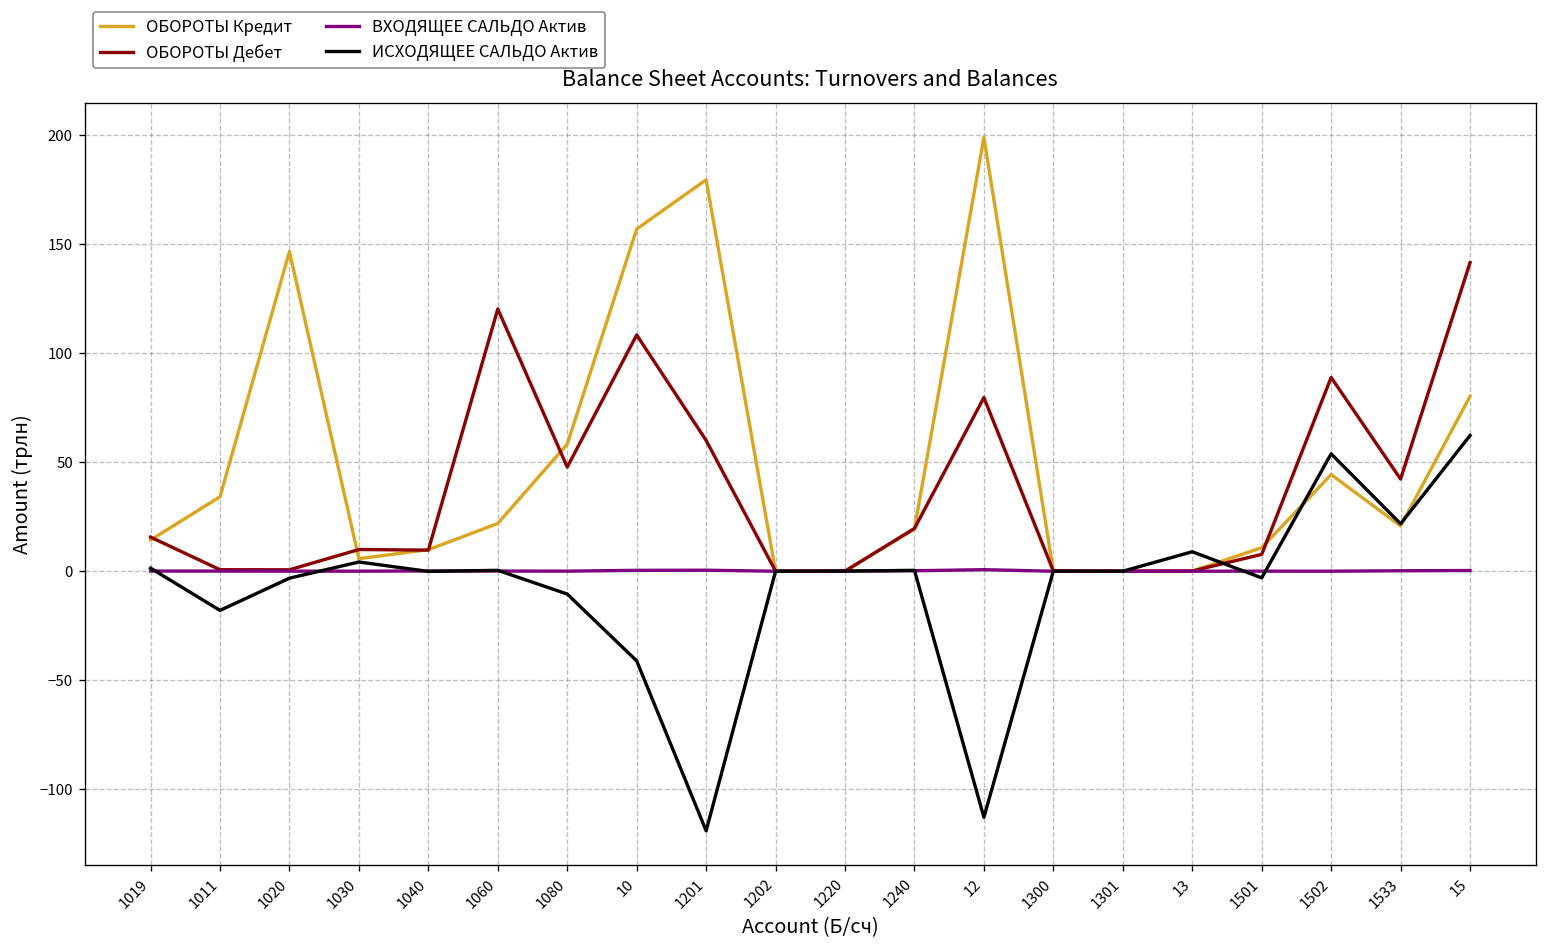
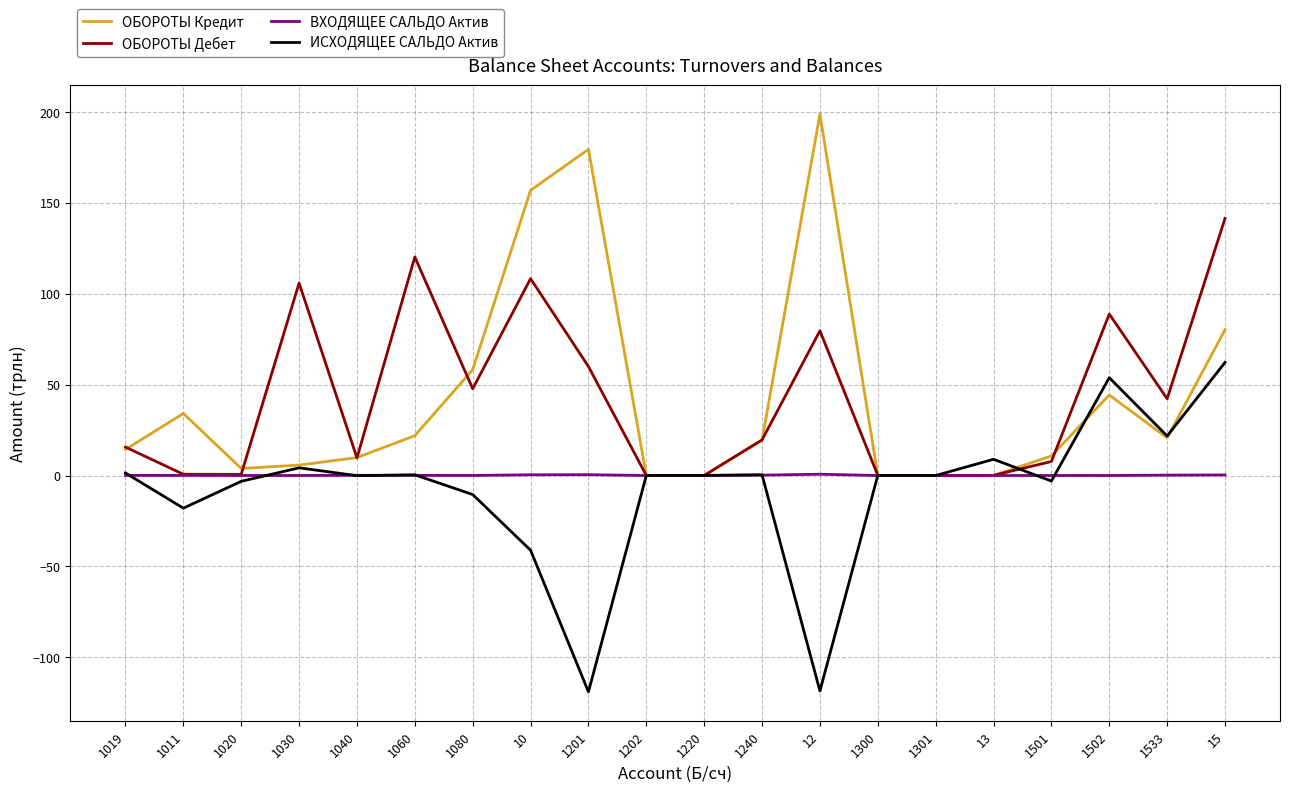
  {
    "ОБОРОТЫ Кредит": {
      "1011": 34,
-     "1020": 147,
+     "1020": 4,
      "1030": 6,
      "1060": 22,
      "1080": 58,
      "10": 157,
      "1201": 179,
      "12": 199,
      "1501": 11,
      "1502": 44,
      "15": 80
    },
    "ОБОРОТЫ Дебет": {
-     "1030": 10,
+     "1030": 106,
      "1060": 120,
      "1080": 48,
      "10": 108,
      "1201": 60,
      "12": 80,
      "1501": 8,
      "1502": 89,
      "1533": 42,
      "15": 141
    },
    "ВХОДЯЩЕЕ САЛЬДО Актив": {
      "1030": 0,
      "1080": 0,
      "10": 0,
      "1201": 0,
      "12": 1,
      "1501": 0,
      "1502": 0,
      "1533": 0,
      "15": 0
    },
    "ИСХОДЯЩЕЕ САЛЬДО Актив": {
      "1011": -18,
      "1020": -3,
      "1030": 4,
      "1080": -10,
      "10": -41,
      "1201": -119,
-     "12": -113,
+     "12": -119,
      "13": 9,
      "1501": -3,
      "1502": 54,
      "15": 62
    }
  }
